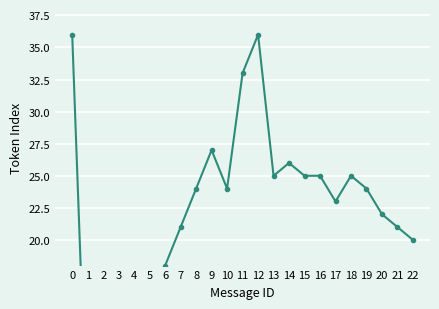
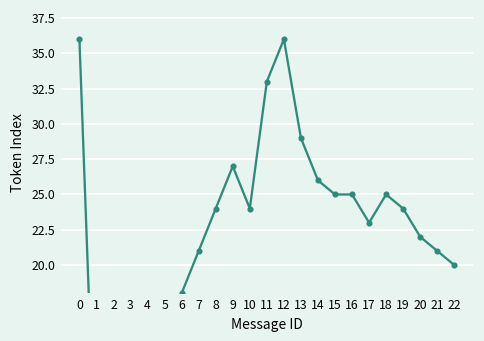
  {
    "0": 36,
    "6": 18,
    "7": 21,
    "8": 24,
    "9": 27,
    "10": 24,
    "11": 33,
    "12": 36,
-   "13": 25,
+   "13": 29,
    "14": 26,
    "15": 25,
    "16": 25,
    "17": 23,
    "18": 25,
    "19": 24,
    "20": 22,
    "21": 21,
    "22": 20
  }
